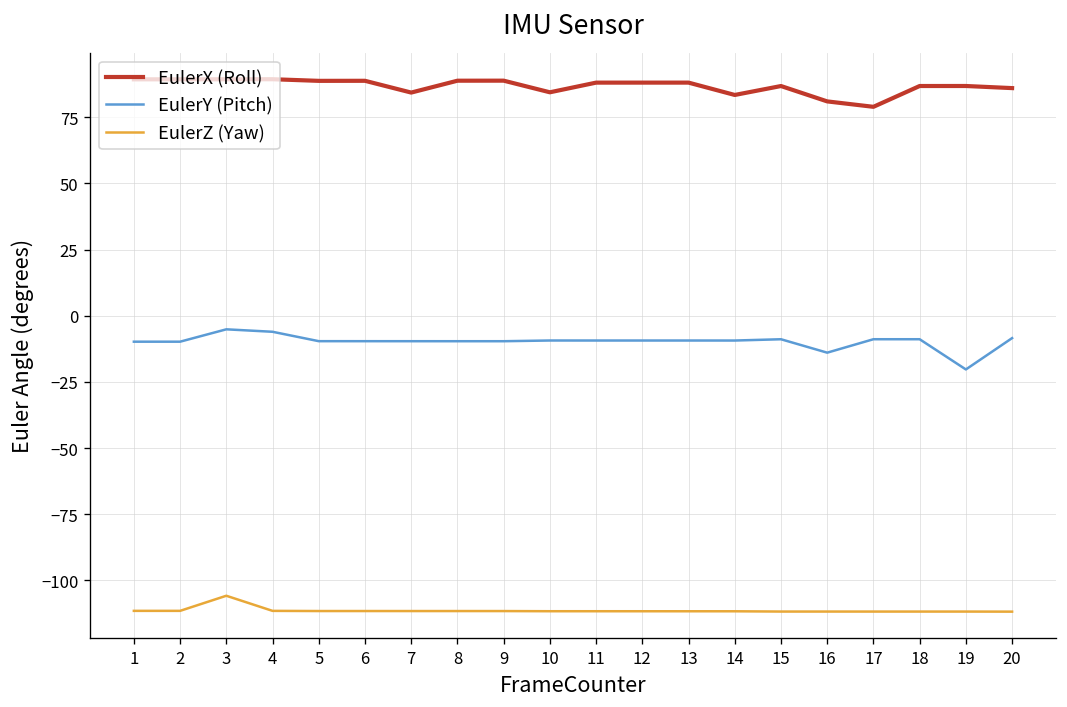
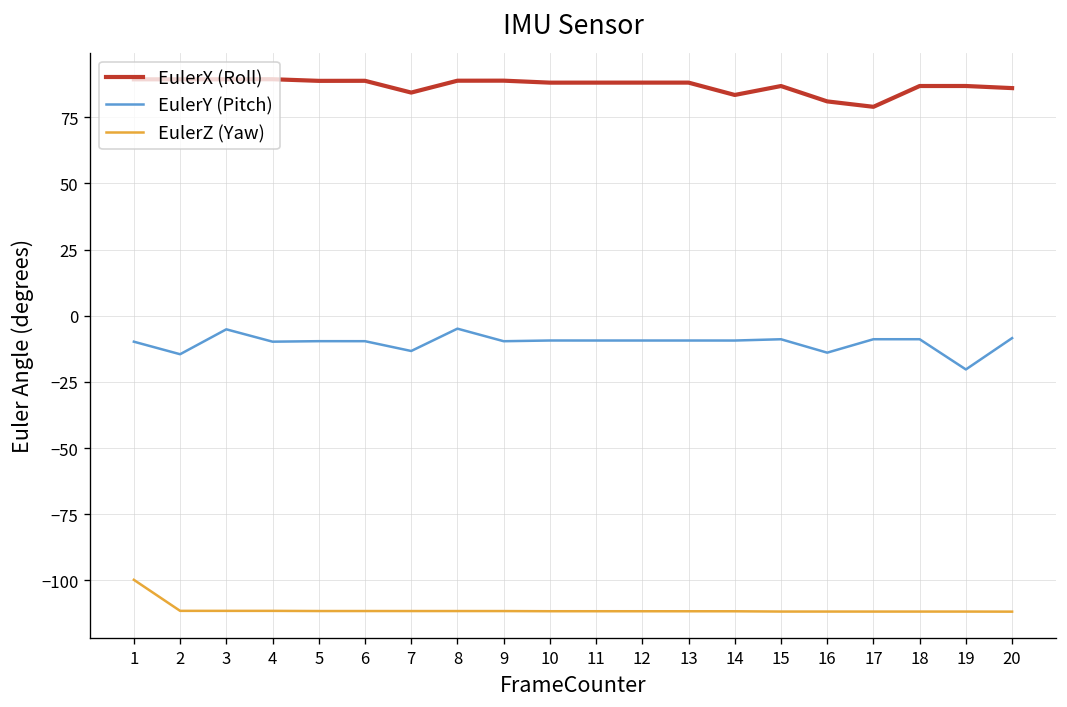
  {
    "EulerX (Roll)": {
      "5": 89,
      "6": 89,
      "7": 84,
      "8": 89,
      "9": 89,
-     "10": 84,
+     "10": 88,
      "11": 88,
      "12": 88,
      "13": 88,
      "14": 83,
      "15": 87,
      "16": 81,
      "17": 79,
      "18": 87,
      "19": 87,
      "20": 86
    },
    "EulerY (Pitch)": {
      "1": -10,
-     "2": -10,
+     "2": -15,
      "3": -5,
-     "4": -6,
+     "4": -10,
      "5": -10,
      "6": -10,
-     "7": -10,
-     "8": -10,
+     "7": -13,
+     "8": -5,
      "9": -10,
      "10": -9,
      "11": -9,
      "12": -9,
      "13": -9,
      "14": -9,
      "15": -9,
      "16": -14,
      "17": -9,
      "18": -9,
      "19": -20,
      "20": -8
    },
    "EulerZ (Yaw)": {
-     "1": -112,
+     "1": -100,
      "2": -112,
-     "3": -106,
+     "3": -112,
      "4": -112,
      "5": -112,
      "6": -112,
      "7": -112,
      "8": -112,
      "9": -112,
      "10": -112,
      "11": -112,
      "12": -112,
      "13": -112,
      "14": -112,
      "15": -112,
      "16": -112,
      "17": -112,
      "18": -112,
      "19": -112,
      "20": -112
    }
  }
